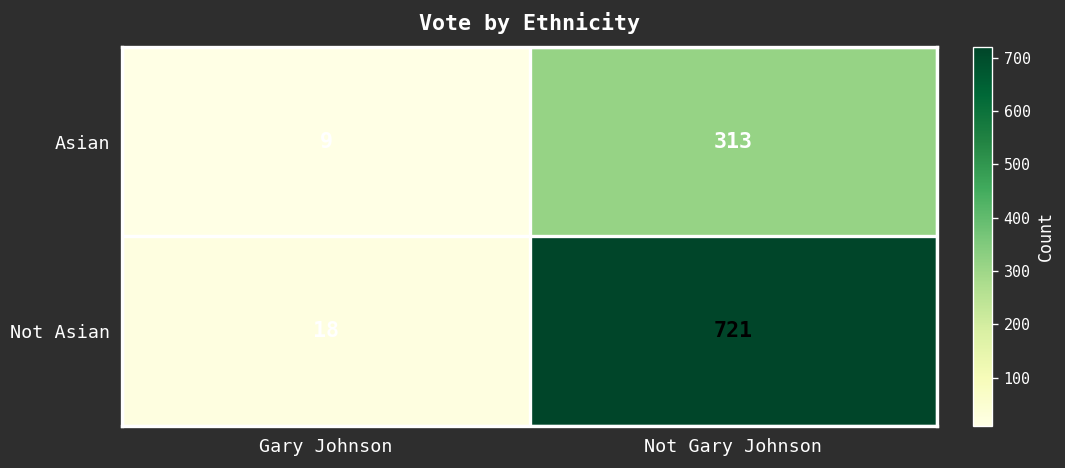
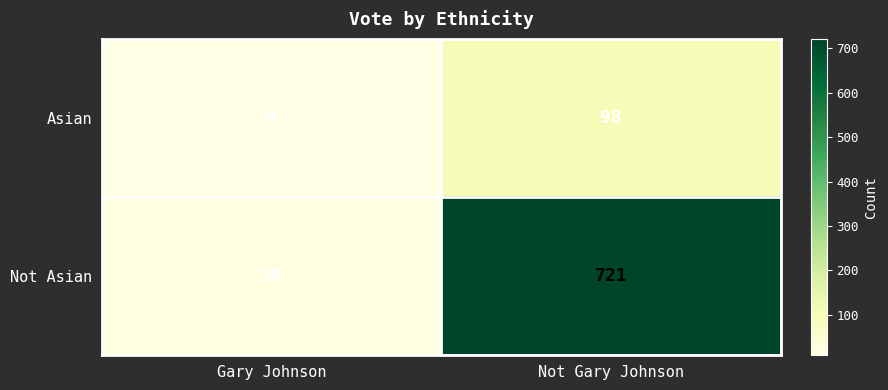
  {
    "Asian": {
-     "Not Gary Johnson": 313
+     "Not Gary Johnson": 98
    },
    "Not Asian": {
      "Not Gary Johnson": 721
    }
  }
